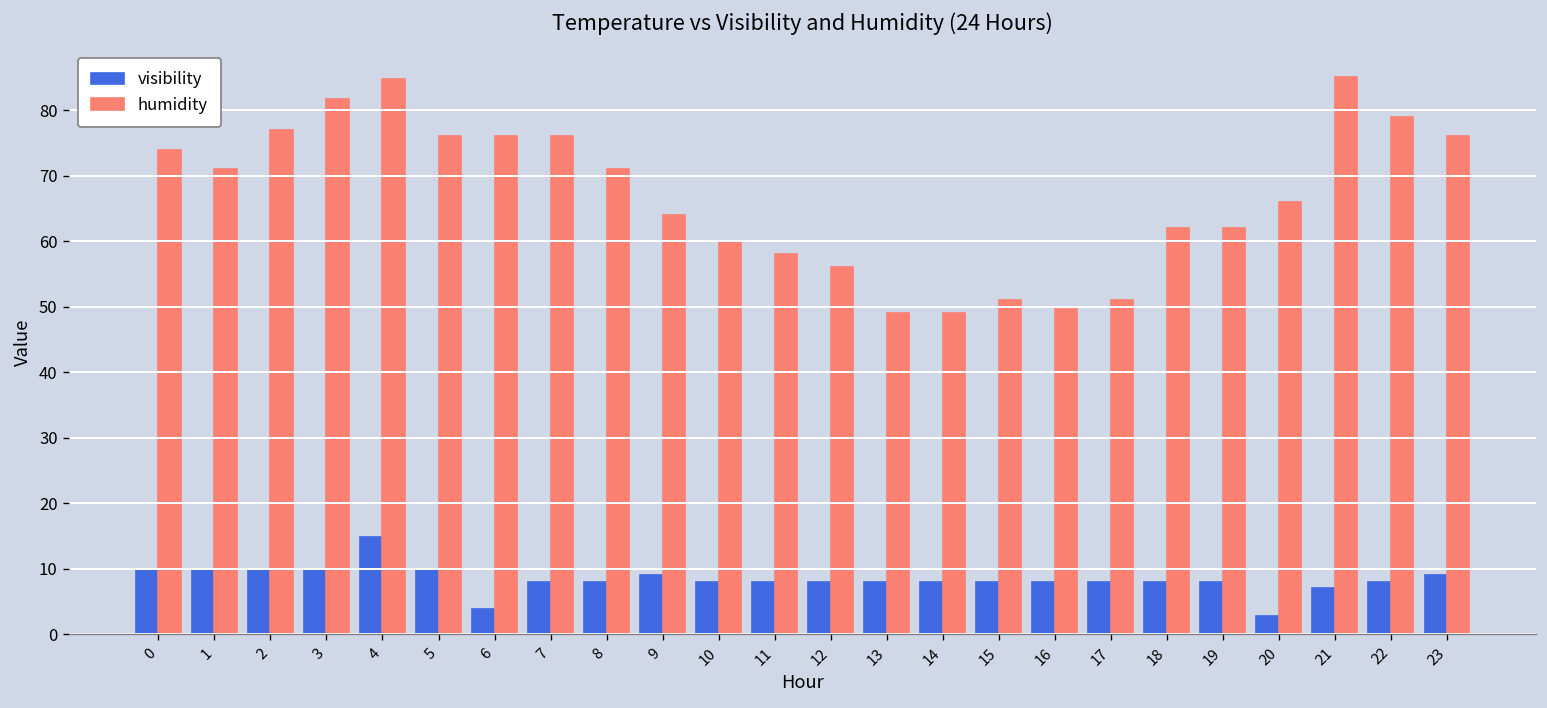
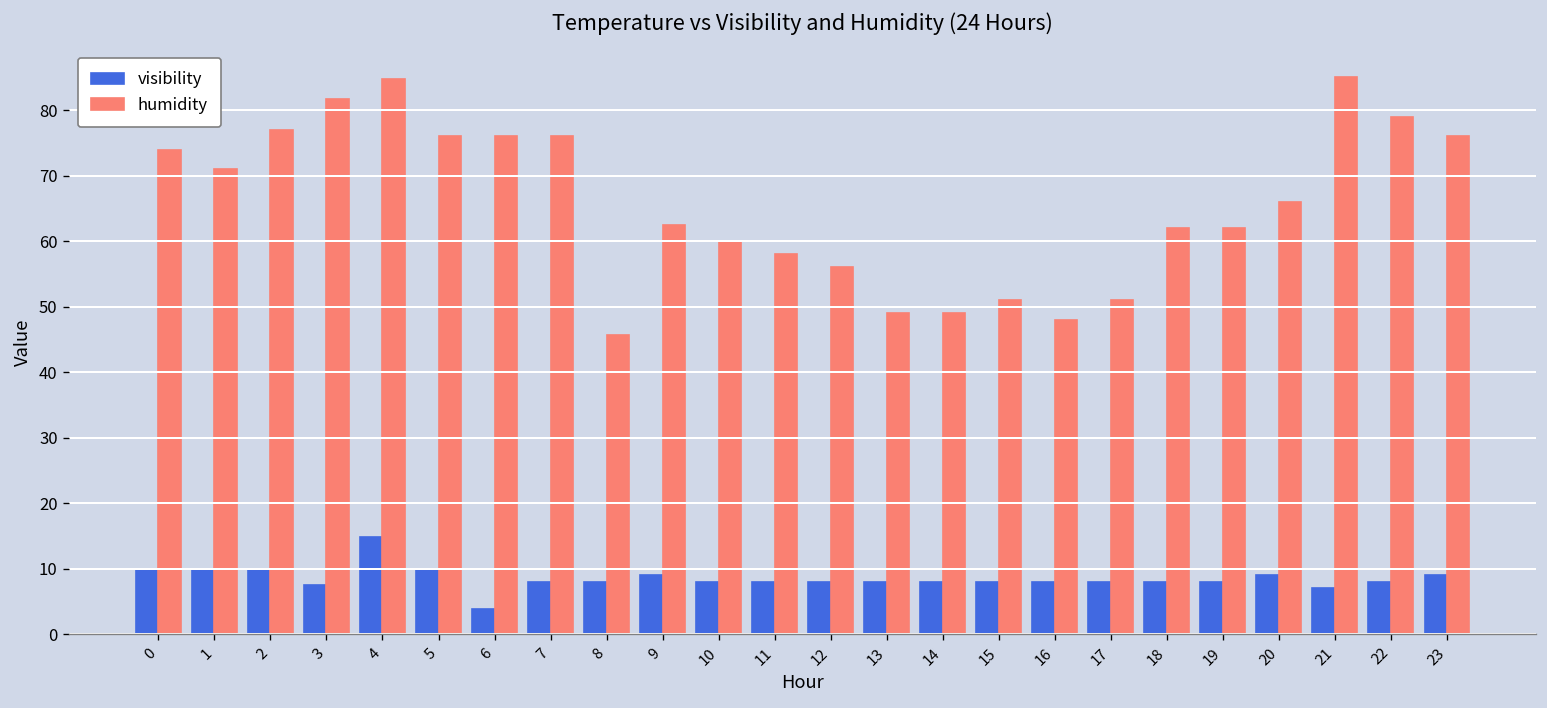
  {
    "visibility": {
      "0": 10,
      "1": 10,
      "2": 10,
-     "3": 10,
+     "3": 8,
      "4": 15,
      "5": 10,
      "6": 4,
      "7": 8,
      "8": 8,
      "9": 9,
      "10": 8,
      "11": 8,
      "12": 8,
      "13": 8,
      "14": 8,
      "15": 8,
      "16": 8,
      "17": 8,
      "18": 8,
      "19": 8,
-     "20": 3,
+     "20": 9,
      "21": 7,
      "22": 8,
      "23": 9
    },
    "humidity": {
      "0": 74,
      "1": 71,
      "2": 77,
      "3": 82,
      "4": 85,
      "5": 76,
      "6": 76,
      "7": 76,
-     "8": 71,
-     "9": 64,
+     "8": 46,
+     "9": 63,
      "10": 60,
      "11": 58,
      "12": 56,
      "13": 49,
      "14": 49,
      "15": 51,
-     "16": 50,
+     "16": 48,
      "17": 51,
      "18": 62,
      "19": 62,
      "20": 66,
      "21": 85,
      "22": 79,
      "23": 76
    }
  }
